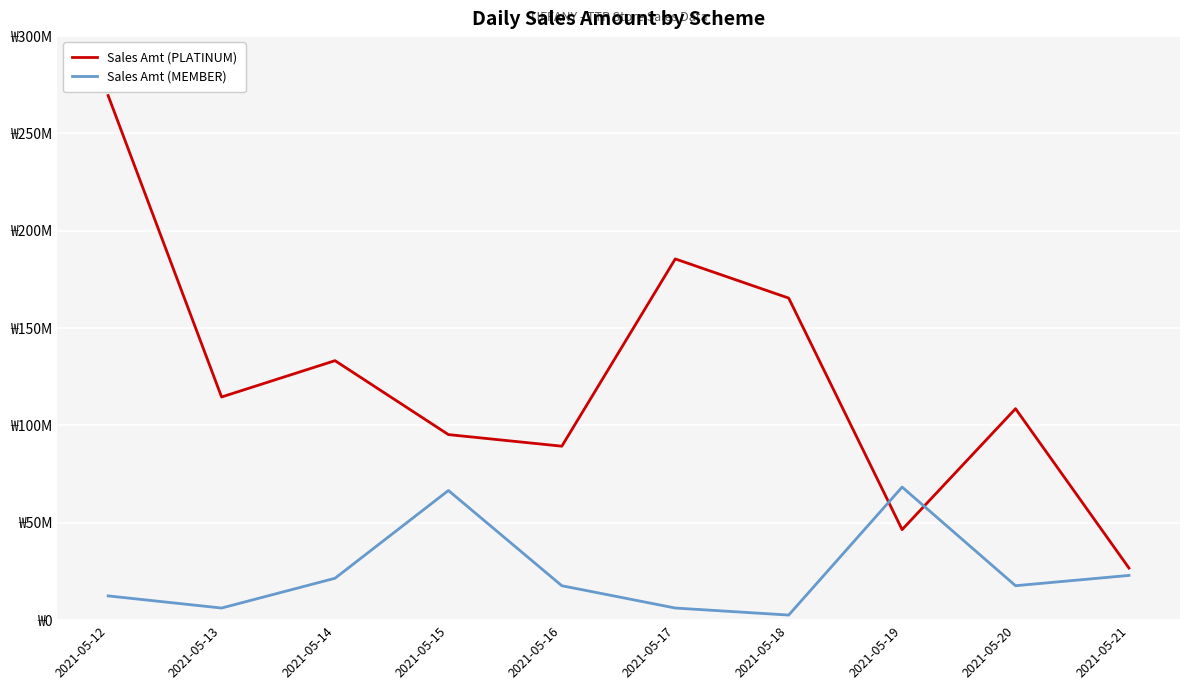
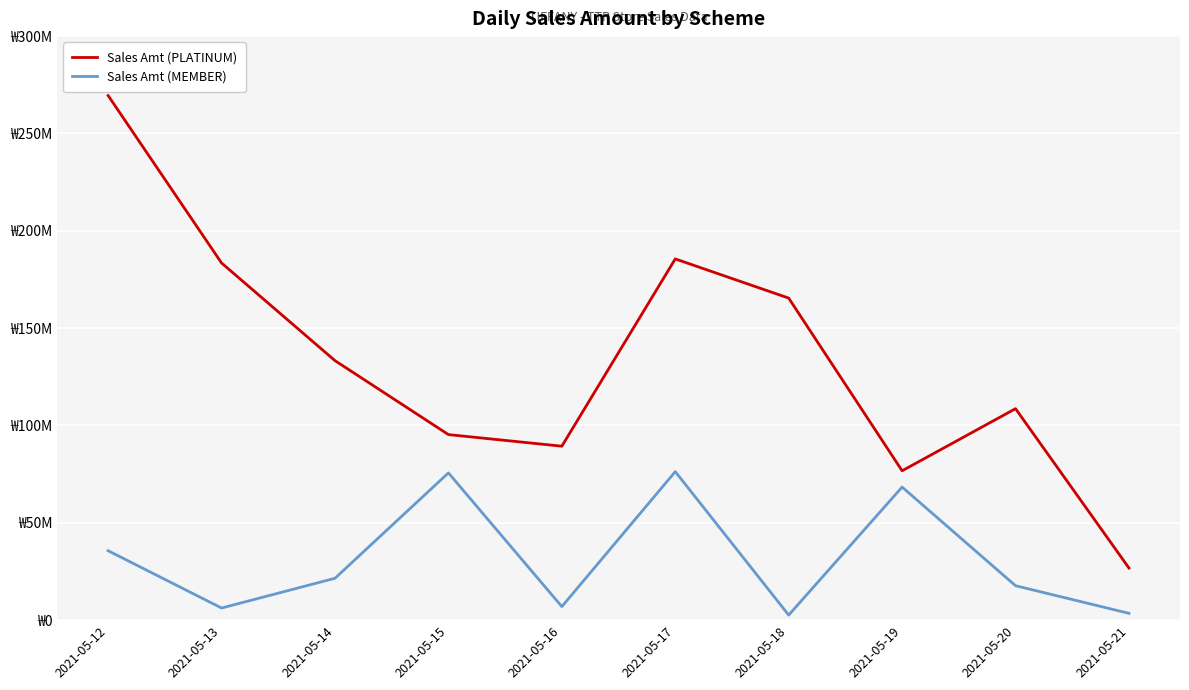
  {
    "Sales Amt (PLATINUM)": {
      "2021-05-12": "₩269000000",
-     "2021-05-13": "₩115000000",
+     "2021-05-13": "₩183000000",
      "2021-05-14": "₩133000000",
      "2021-05-15": "₩95000000",
      "2021-05-16": "₩89000000",
      "2021-05-17": "₩186000000",
      "2021-05-18": "₩165000000",
-     "2021-05-19": "₩47000000",
+     "2021-05-19": "₩77000000",
      "2021-05-20": "₩109000000",
      "2021-05-21": "₩27000000"
    },
    "Sales Amt (MEMBER)": {
-     "2021-05-12": "₩12000000",
+     "2021-05-12": "₩36000000",
      "2021-05-13": "₩6000000",
      "2021-05-14": "₩22000000",
-     "2021-05-15": "₩67000000",
-     "2021-05-16": "₩18000000",
-     "2021-05-17": "₩6000000",
+     "2021-05-15": "₩76000000",
+     "2021-05-16": "₩7000000",
+     "2021-05-17": "₩76000000",
      "2021-05-18": "₩3000000",
      "2021-05-19": "₩68000000",
      "2021-05-20": "₩18000000",
-     "2021-05-21": "₩23000000"
+     "2021-05-21": "₩4000000"
    }
  }
